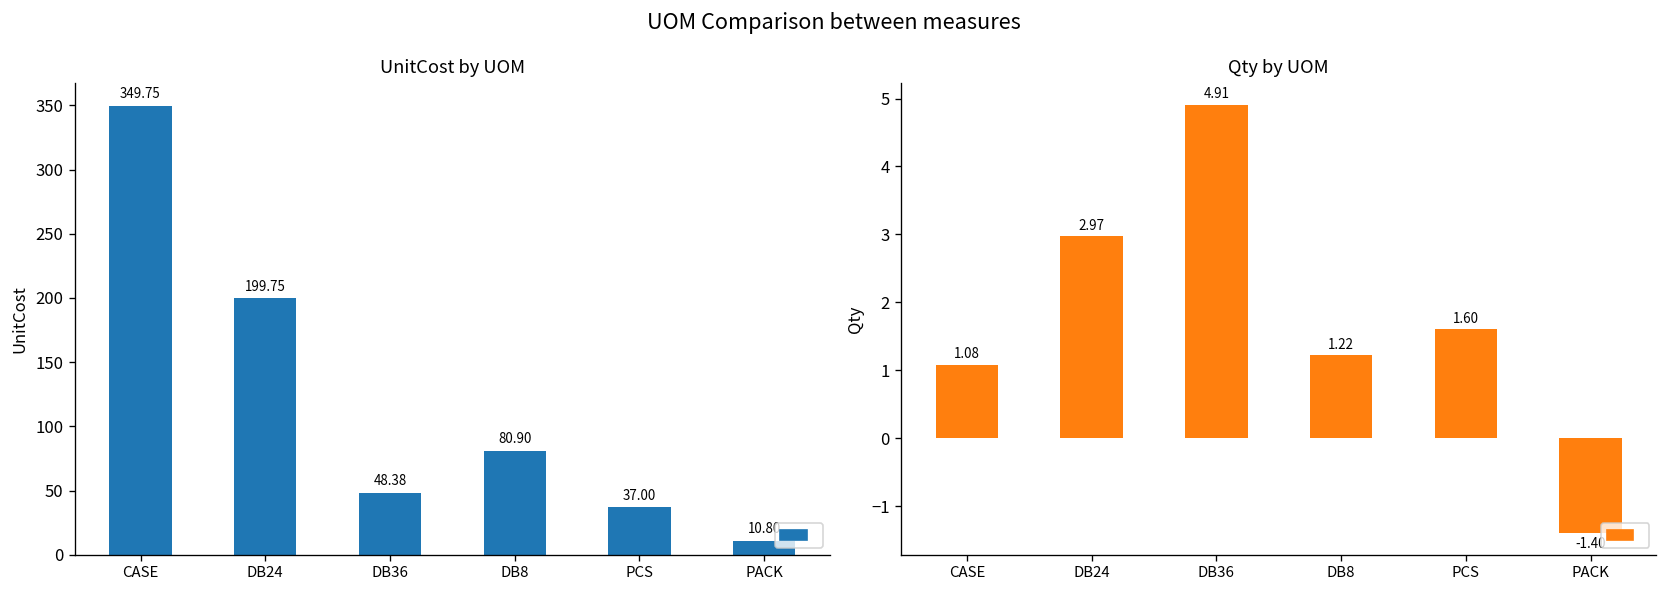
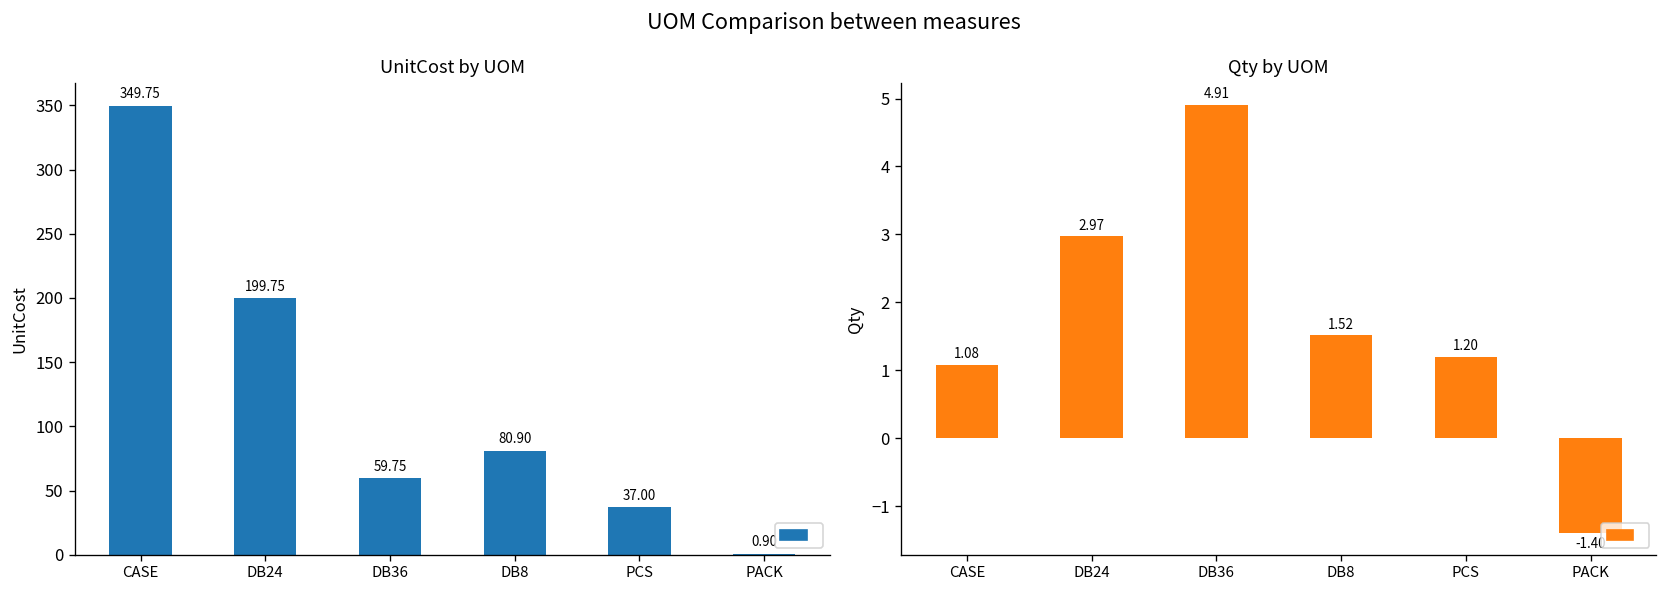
  {
    "UnitCost by UOM": {
      "CASE": 349.75,
      "DB24": 199.75,
-     "DB36": 48.38,
+     "DB36": 59.75,
      "DB8": 80.90,
      "PCS": 37.00,
-     "PACK": 10.80
+     "PACK": 0.90
    },
    "Qty by UOM": {
      "CASE": 1.08,
      "DB24": 2.97,
      "DB36": 4.91,
-     "DB8": 1.22,
-     "PCS": 1.60
+     "DB8": 1.52,
+     "PCS": 1.20
    }
  }
